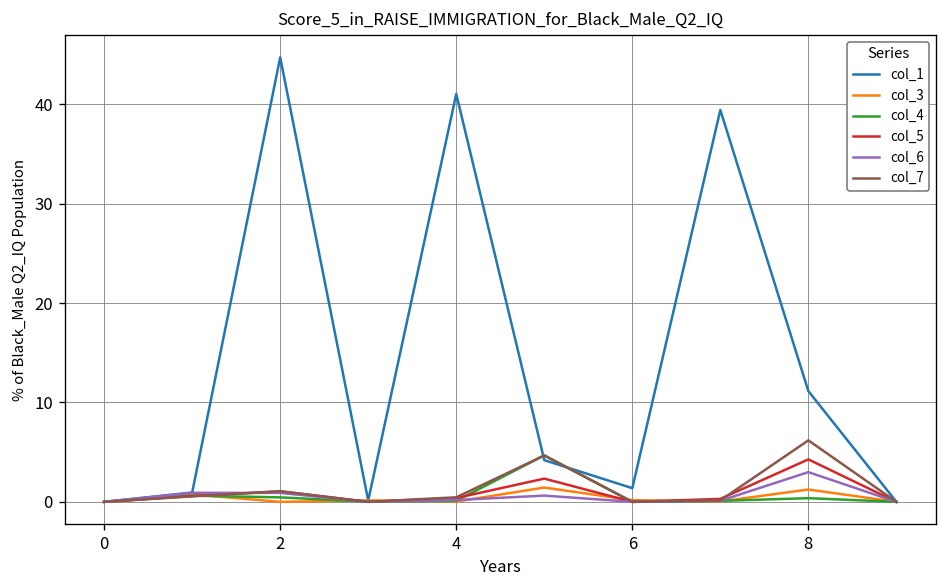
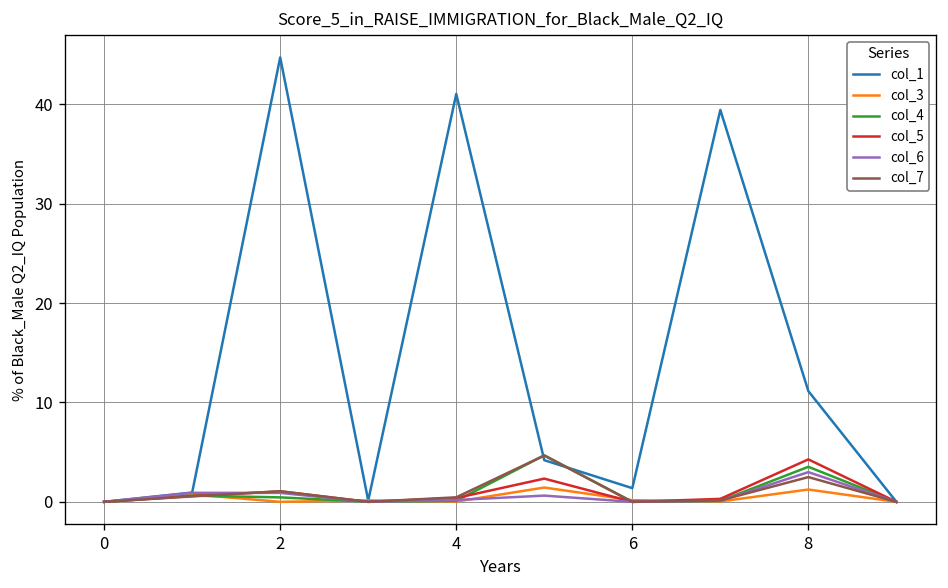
  {
    "col_1": {
      "2": 45,
      "4": 41,
      "6": 1,
      "8": 11
    },
    "col_3": {
      "2": 0,
      "8": 1
    },
    "col_4": {
      "2": 0,
-     "8": 0
+     "8": 4
    },
    "col_5": {
      "8": 4
    },
    "col_6": {
      "8": 3
    },
    "col_7": {
-     "8": 6
+     "8": 2
    }
  }
